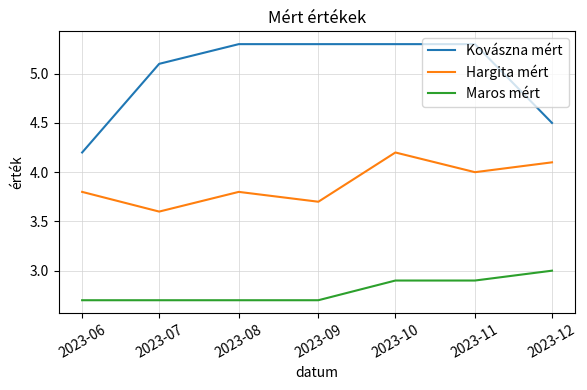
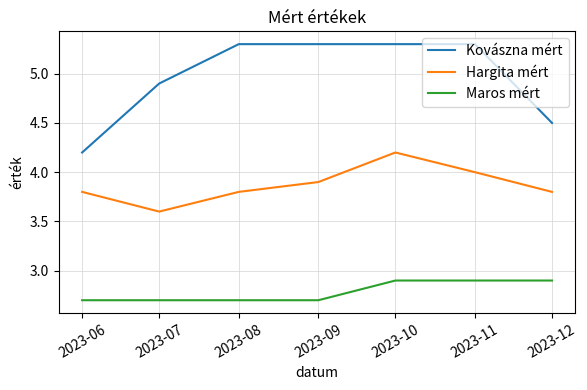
  {
    "Kovászna mért": {
      "2023-06": 4.2,
-     "2023-07": 5.1,
+     "2023-07": 4.9,
      "2023-08": 5.3,
      "2023-09": 5.3,
      "2023-10": 5.3,
      "2023-12": 4.5
    },
    "Hargita mért": {
      "2023-06": 3.8,
      "2023-07": 3.6,
      "2023-08": 3.8,
-     "2023-09": 3.7,
+     "2023-09": 3.9,
      "2023-10": 4.2,
      "2023-11": 4.0,
-     "2023-12": 4.1
+     "2023-12": 3.8
    },
    "Maros mért": {
      "2023-06": 2.7,
      "2023-07": 2.7,
      "2023-08": 2.7,
      "2023-09": 2.7,
      "2023-10": 2.9,
      "2023-11": 2.9,
-     "2023-12": 3.0
+     "2023-12": 2.9
    }
  }
